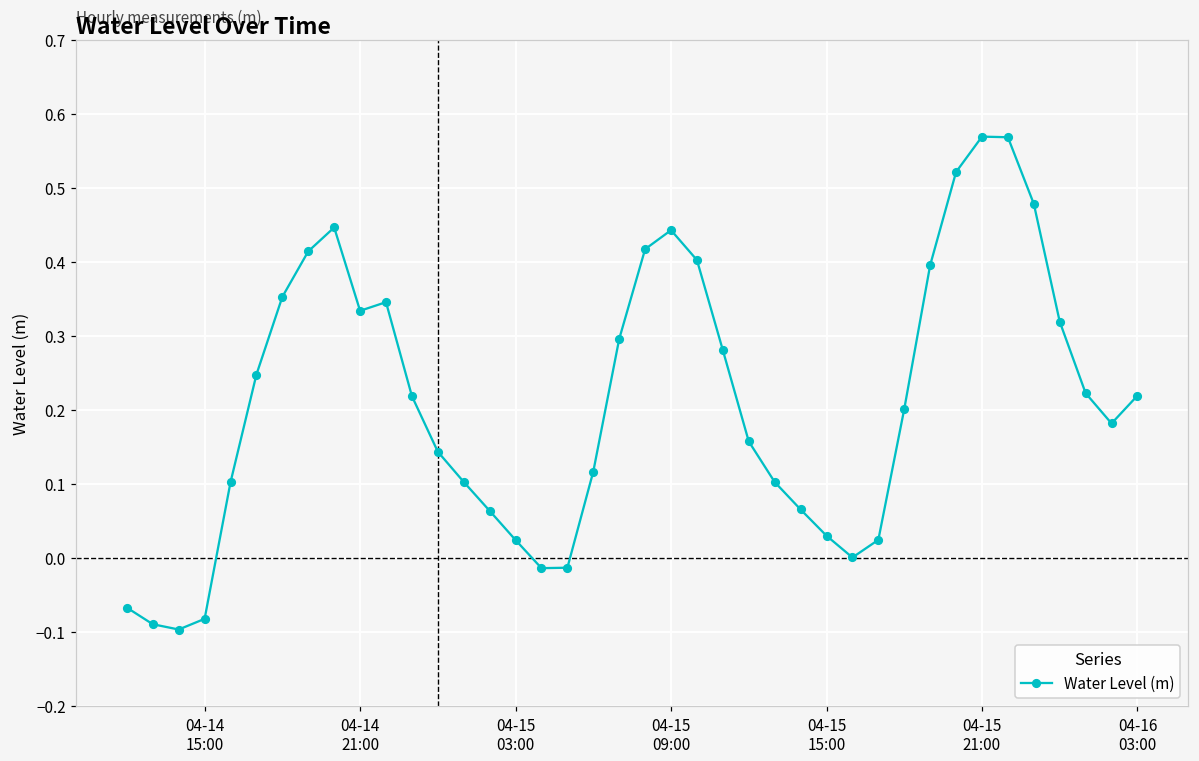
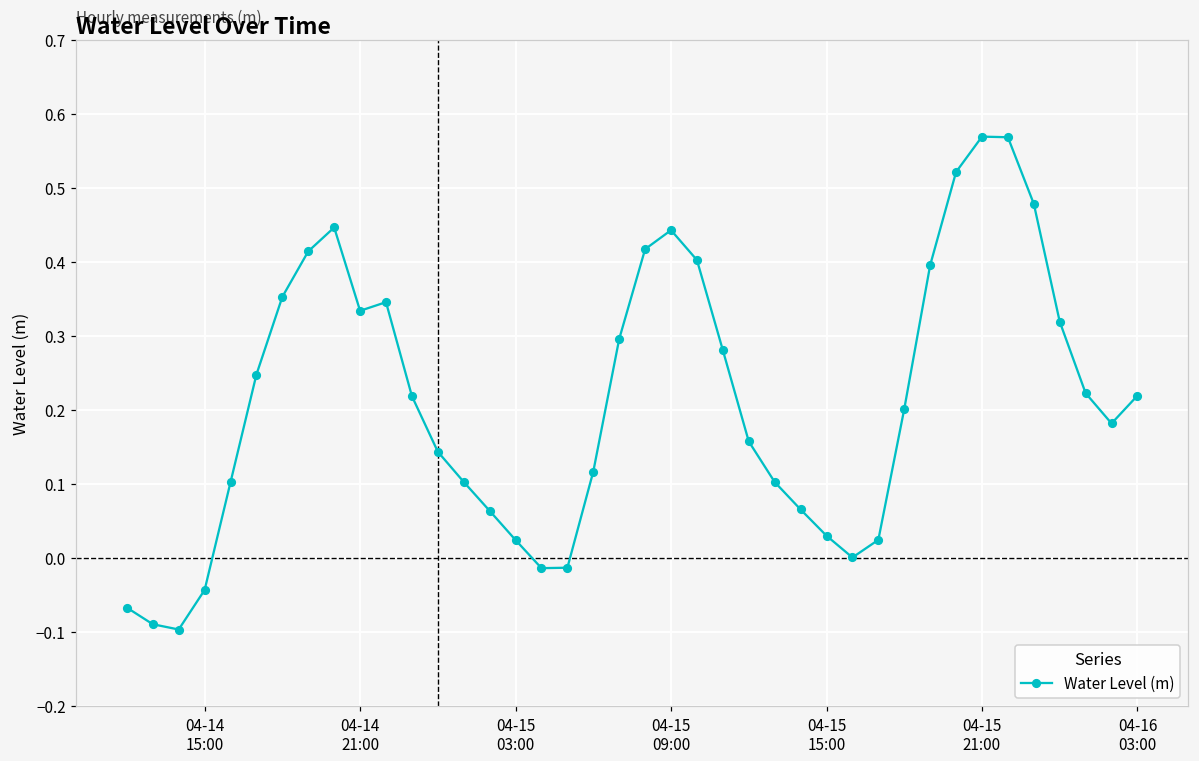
  {
-   "04-14 15:00": -0.08,
+   "04-14 15:00": -0.04,
    "04-14 21:00": 0.33,
    "04-15 03:00": 0.02,
    "04-15 09:00": 0.44,
    "04-15 15:00": 0.03,
    "04-15 21:00": 0.57,
    "04-16 03:00": 0.22
  }
